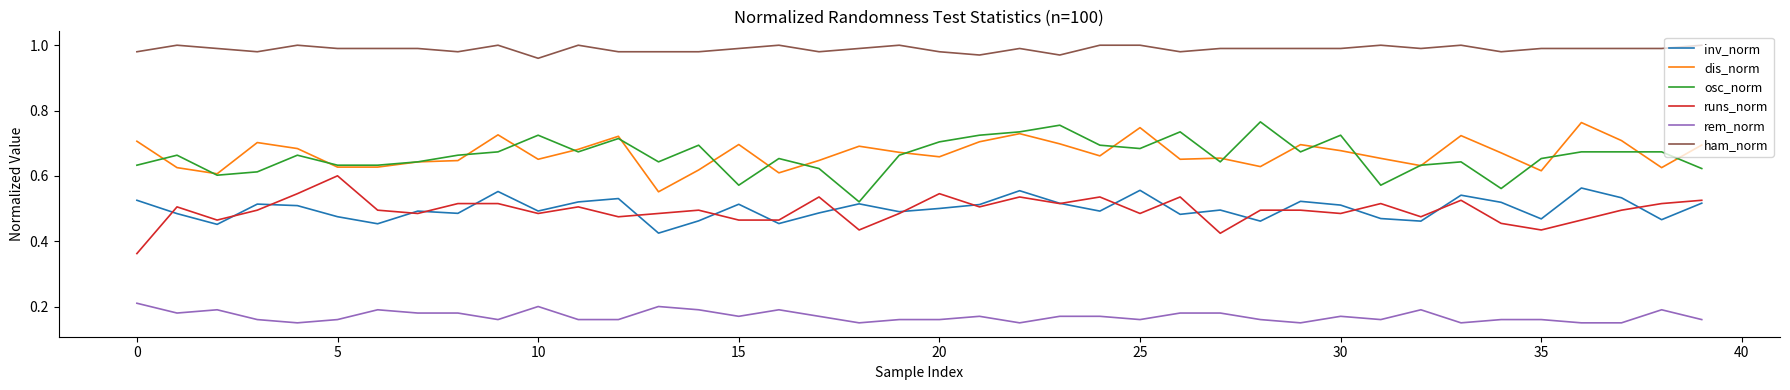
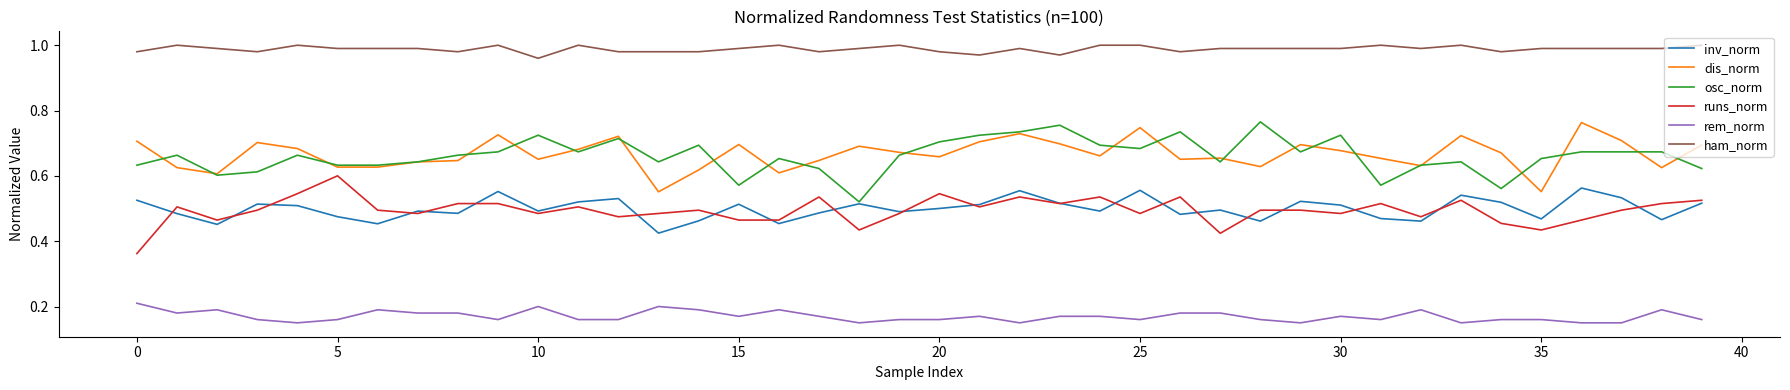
  {
    "inv_norm": {
      "0": 0.53,
      "5": 0.47,
      "15": 0.51,
      "20": 0.50,
      "25": 0.56,
      "30": 0.51,
      "35": 0.47
    },
    "dis_norm": {
      "0": 0.71,
      "10": 0.65,
      "15": 0.70,
      "20": 0.66,
      "25": 0.75,
      "30": 0.68,
-     "35": 0.62
+     "35": 0.55
    },
    "osc_norm": {
      "0": 0.63,
      "10": 0.72,
      "15": 0.57,
      "20": 0.70,
      "25": 0.68,
      "30": 0.72,
      "35": 0.65
    },
    "runs_norm": {
      "0": 0.36,
      "5": 0.60,
      "15": 0.46,
      "20": 0.55,
      "25": 0.48,
      "30": 0.48,
      "35": 0.43
    },
    "rem_norm": {
      "0": 0.21,
      "5": 0.16,
      "10": 0.20,
      "15": 0.17,
      "20": 0.16,
      "25": 0.16,
      "30": 0.17,
      "35": 0.16
    },
    "ham_norm": {
      "0": 0.98,
      "5": 0.99,
      "10": 0.96,
      "15": 0.99,
      "20": 0.98,
      "25": 1.00,
      "30": 0.99,
      "35": 0.99
    }
  }
